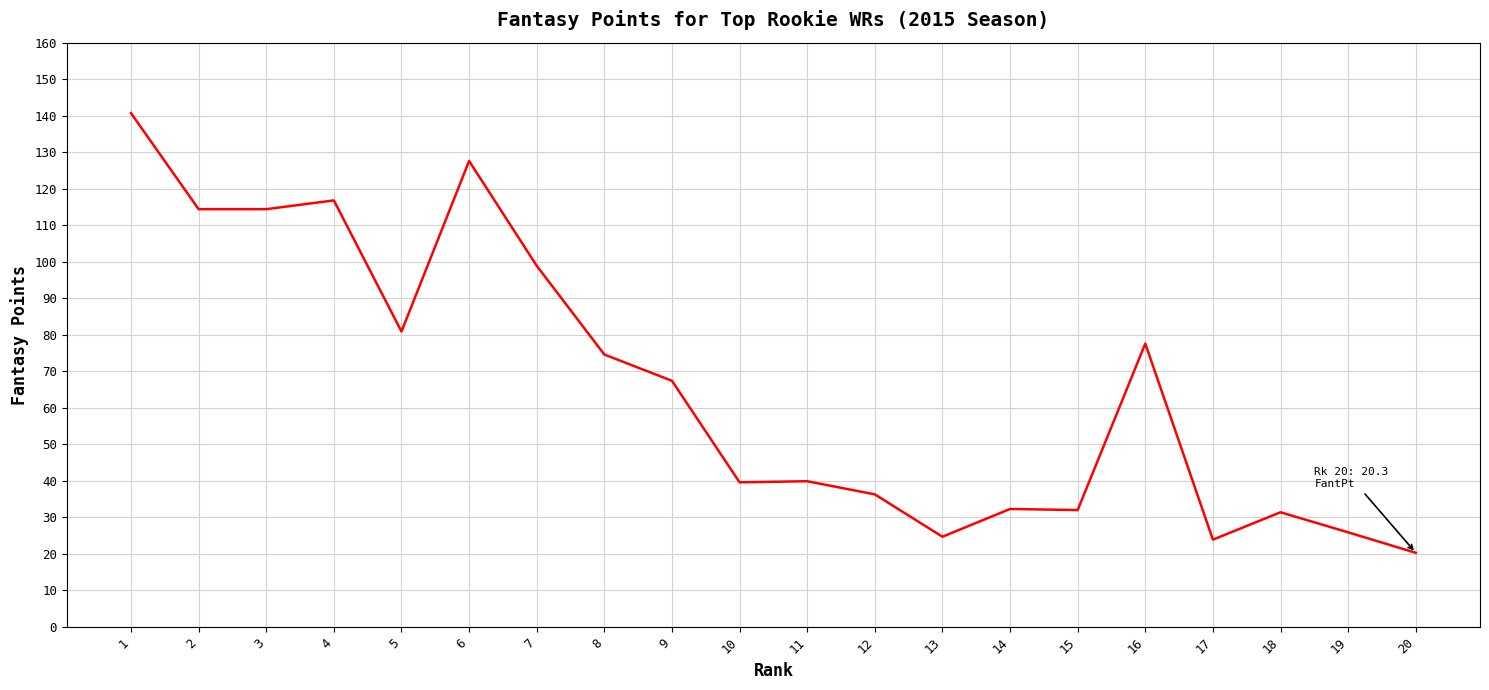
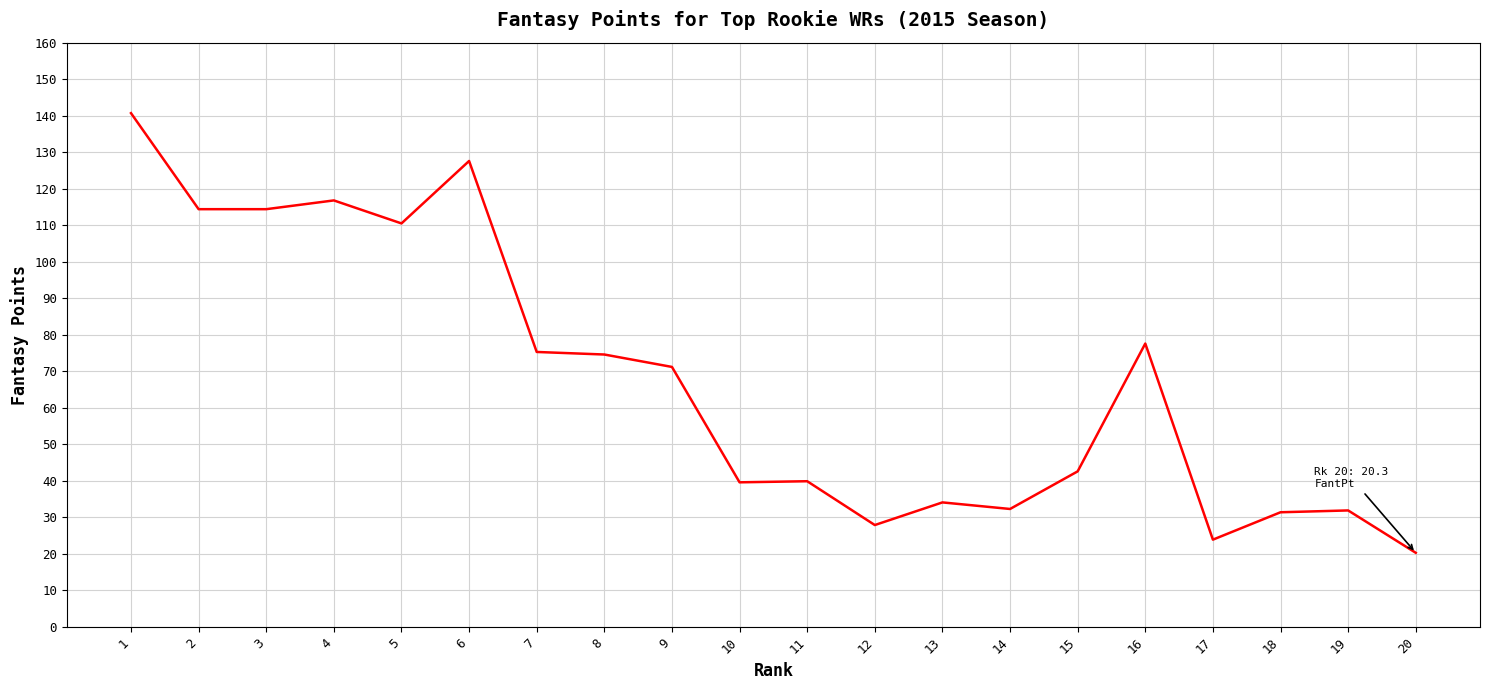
  {
    "1": 141,
    "2": 114,
    "3": 114,
    "4": 117,
-   "5": 81,
+   "5": 111,
    "6": 128,
-   "7": 99,
+   "7": 75,
    "8": 75,
-   "9": 67,
+   "9": 71,
    "10": 40,
    "11": 40,
-   "12": 36,
-   "13": 25,
+   "12": 28,
+   "13": 34,
    "14": 32,
-   "15": 32,
+   "15": 43,
    "16": 78,
    "17": 24,
    "18": 31,
-   "19": 26,
+   "19": 32,
    "20": 20
  }
